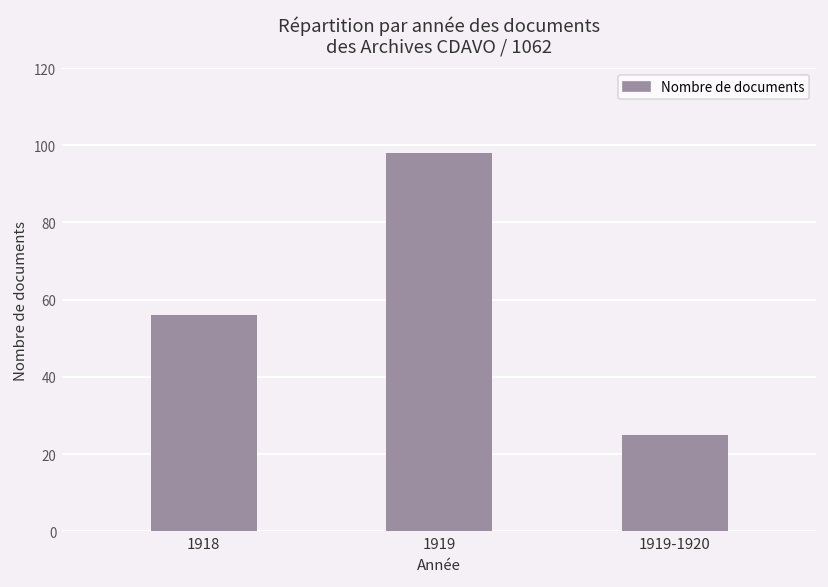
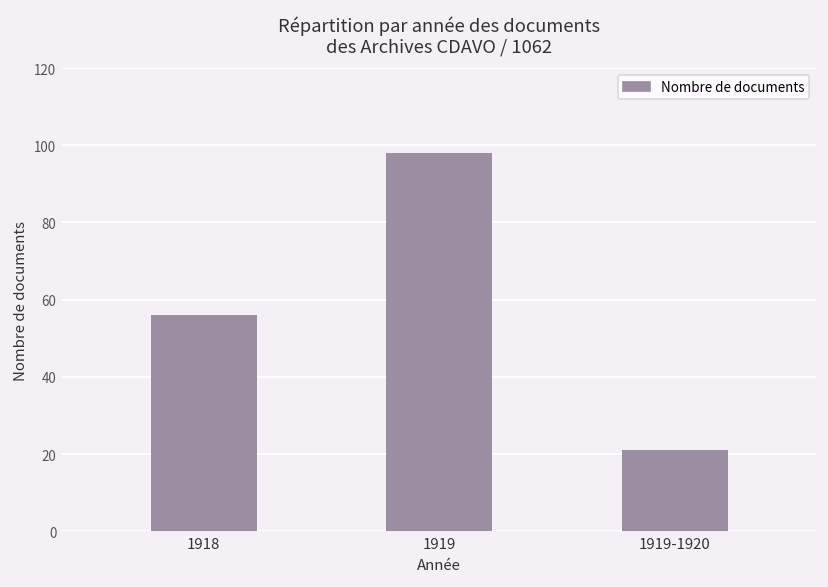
  {
    "1918": 56,
    "1919": 98,
-   "1919-1920": 25
+   "1919-1920": 21
  }
